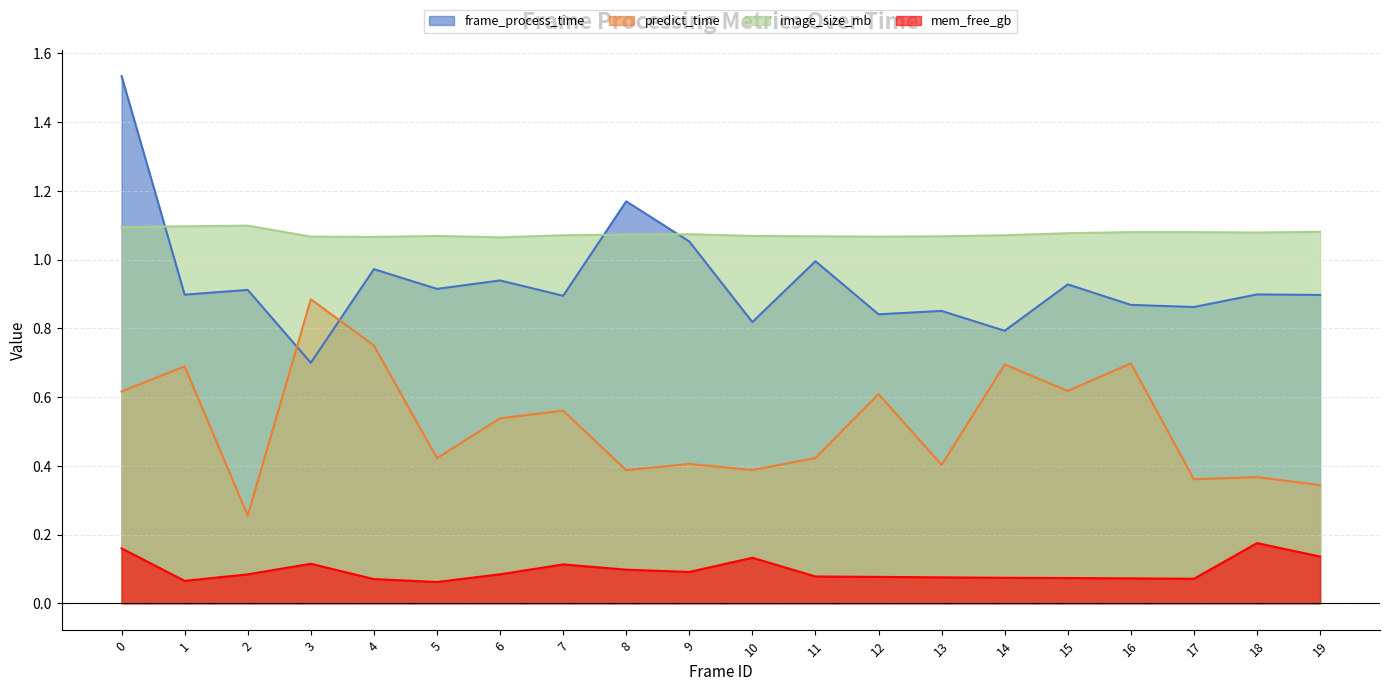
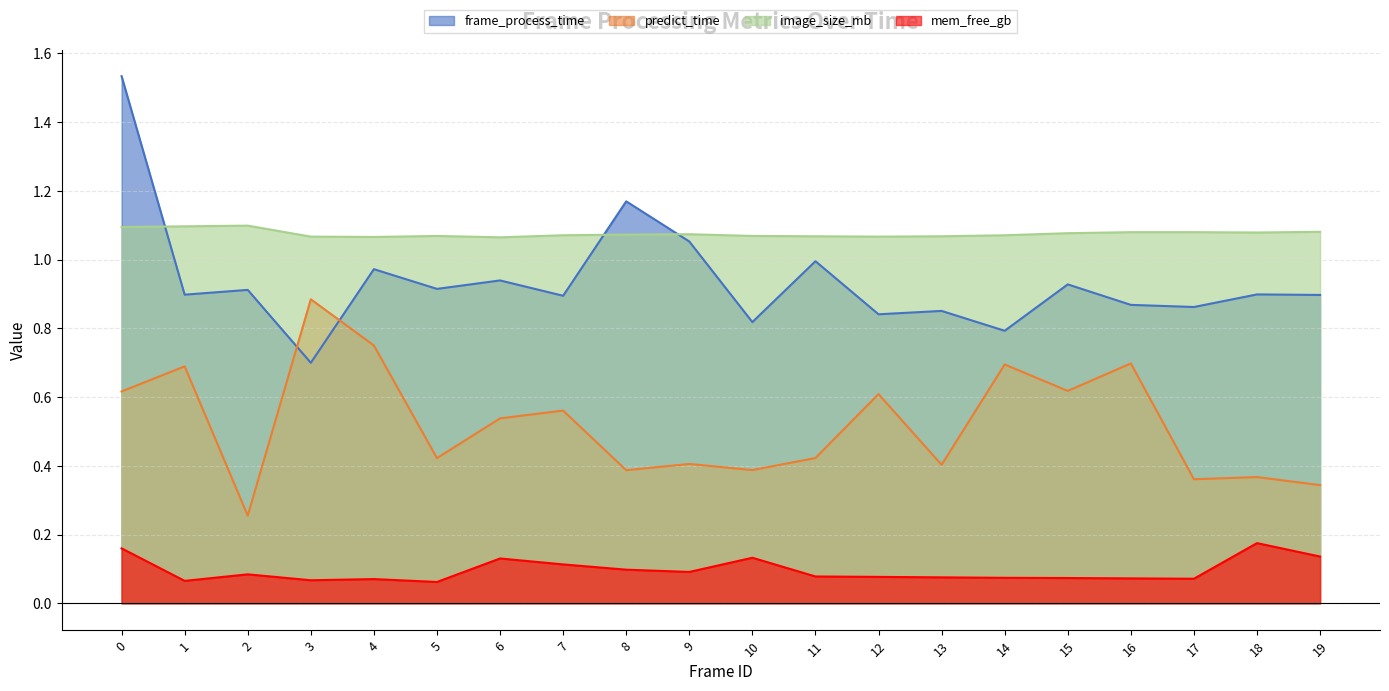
  {
    "frame_process_time": {
      "0": 1.53,
      "1": 0.90,
      "2": 0.91,
      "3": 0.70,
      "4": 0.97,
      "5": 0.91,
      "6": 0.94,
      "7": 0.89,
      "8": 1.17,
      "9": 1.05,
      "10": 0.82,
      "11": 1.00,
      "12": 0.84,
      "13": 0.85,
      "14": 0.79,
      "15": 0.93,
      "16": 0.87,
      "17": 0.86,
      "18": 0.90,
      "19": 0.90
    },
    "predict_time": {
      "0": 0.62,
      "1": 0.69,
      "2": 0.26,
      "3": 0.88,
      "4": 0.75,
      "5": 0.42,
      "6": 0.54,
      "7": 0.56,
      "8": 0.39,
      "9": 0.41,
      "10": 0.39,
      "11": 0.42,
      "12": 0.61,
      "13": 0.40,
      "14": 0.69,
      "15": 0.62,
      "16": 0.70,
      "17": 0.36,
      "18": 0.37,
      "19": 0.34
    },
    "image_size_mb": {
      "0": 1.10,
      "1": 1.10,
      "2": 1.10,
      "3": 1.07,
      "4": 1.07,
      "5": 1.07,
      "6": 1.07,
      "7": 1.07,
      "8": 1.07,
      "9": 1.07,
      "10": 1.07,
      "11": 1.07,
      "12": 1.07,
      "13": 1.07,
      "14": 1.07,
      "15": 1.08,
      "16": 1.08,
      "17": 1.08,
      "18": 1.08,
      "19": 1.08
    },
    "mem_free_gb": {
      "0": 0.16,
      "1": 0.07,
      "2": 0.08,
-     "3": 0.12,
+     "3": 0.07,
      "4": 0.07,
      "5": 0.06,
-     "6": 0.08,
+     "6": 0.13,
      "7": 0.11,
      "8": 0.10,
      "9": 0.09,
      "10": 0.13,
      "11": 0.08,
      "12": 0.08,
      "13": 0.08,
      "14": 0.07,
      "15": 0.07,
      "16": 0.07,
      "17": 0.07,
      "18": 0.18,
      "19": 0.14
    }
  }
